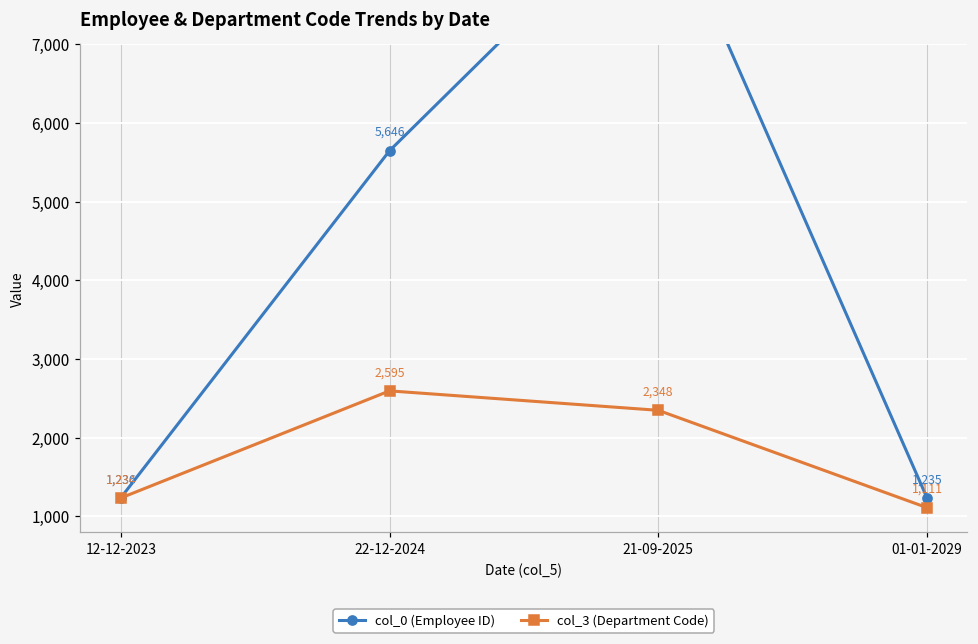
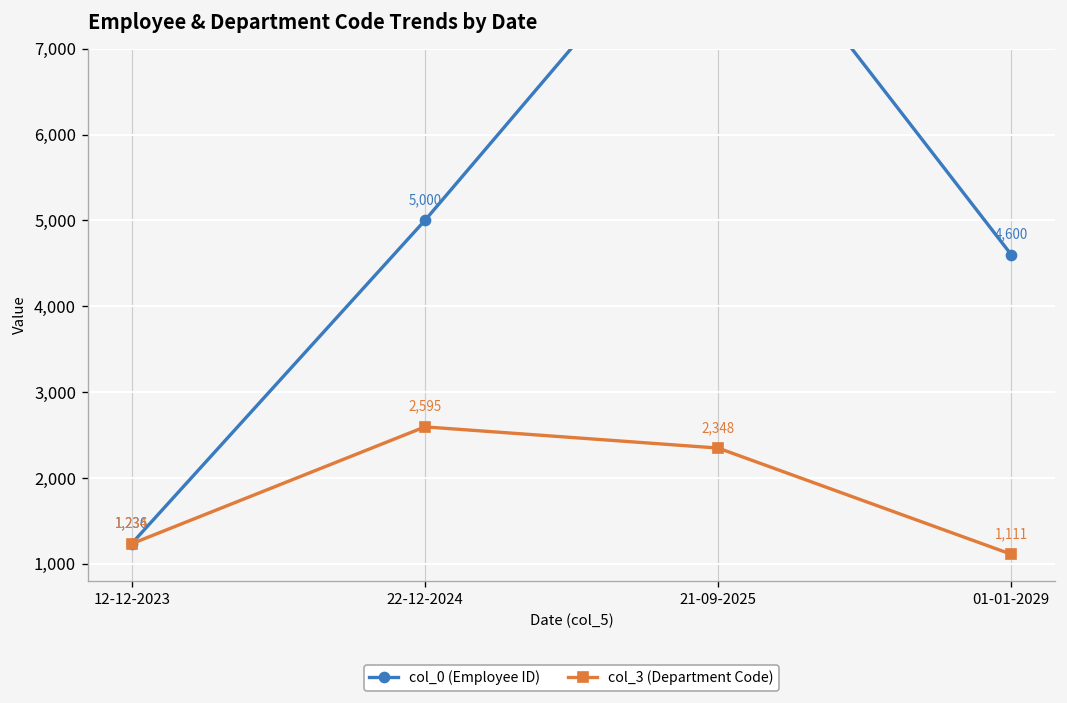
  {
    "col_0 (Employee ID)": {
-     "22-12-2024": "5,646",
-     "01-01-2029": "1,235"
+     "22-12-2024": "5,000",
+     "01-01-2029": "4,600"
    },
    "col_3 (Department Code)": {
      "22-12-2024": "2,595",
      "21-09-2025": "2,348",
      "01-01-2029": "1,111"
    }
  }
